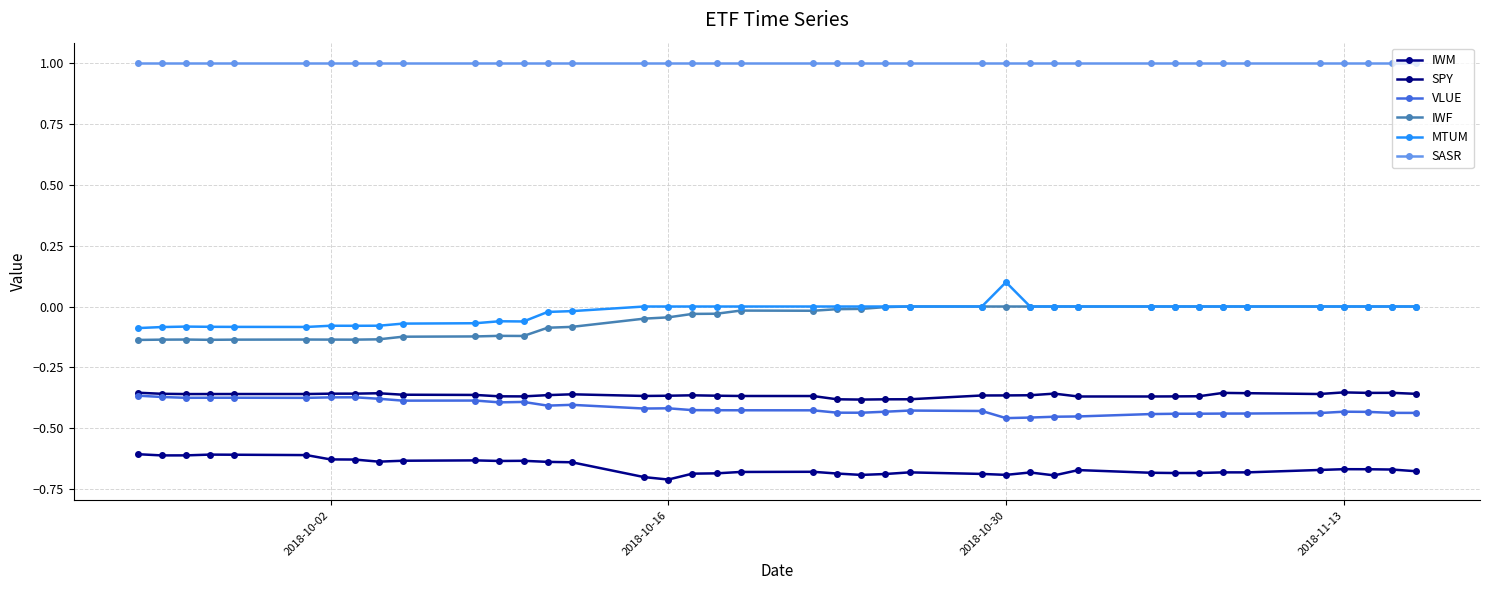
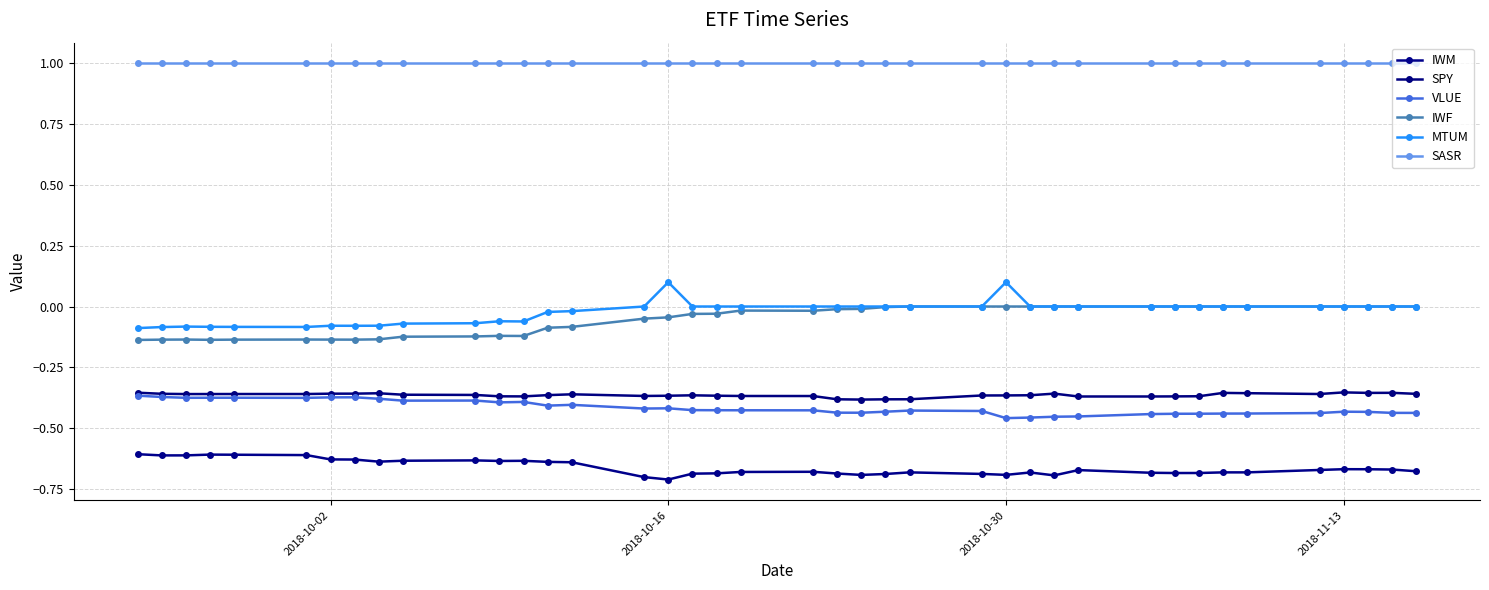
  {
    "MTUM": {
      "2018-10-02": -0.08,
-     "2018-10-16": 0.0,
+     "2018-10-16": 0.1,
      "2018-10-30": 0.1
    }
  }
